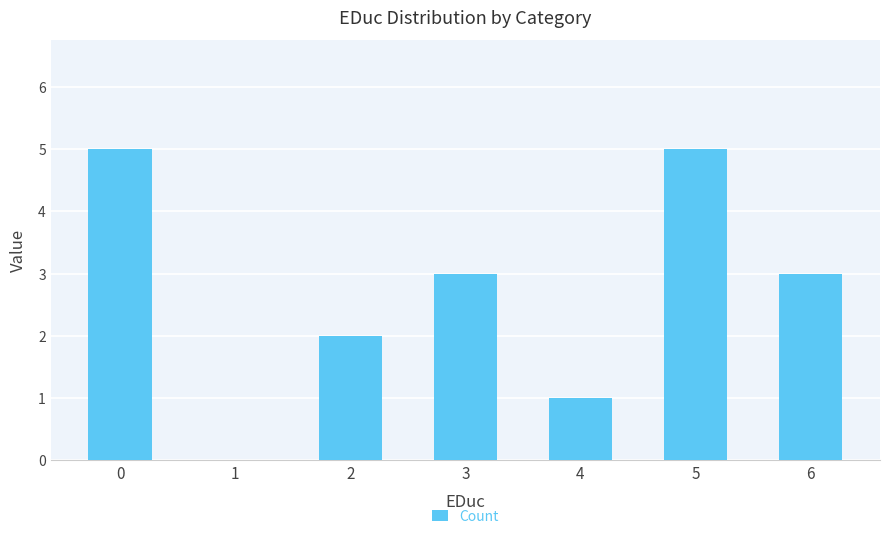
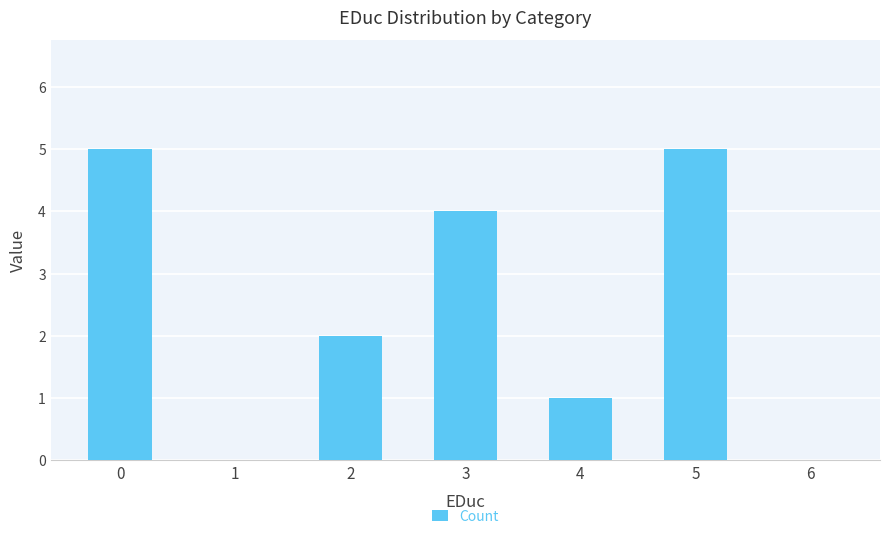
  {
    "0": 5,
    "1": 0,
    "2": 2,
-   "3": 3,
+   "3": 4,
    "4": 1,
    "5": 5,
-   "6": 3
+   "6": 0
  }
